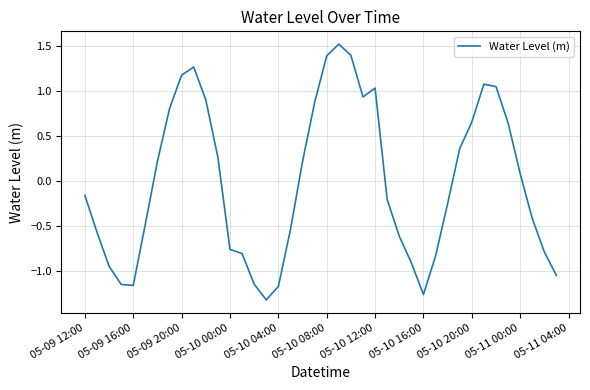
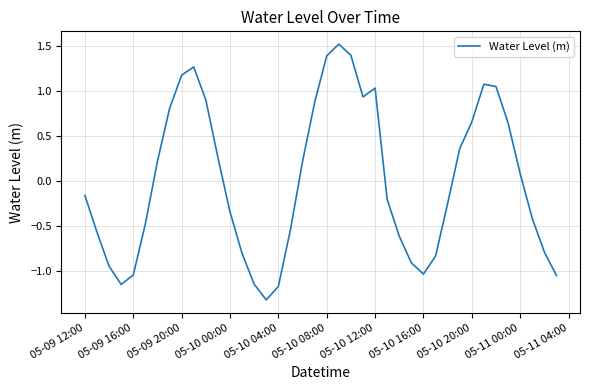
  {
    "05-09 12:00": -0.2,
-   "05-09 16:00": -1.2,
+   "05-09 16:00": -1.0,
    "05-09 20:00": 1.2,
-   "05-10 00:00": -0.8,
+   "05-10 00:00": -0.3,
    "05-10 04:00": -1.2,
    "05-10 08:00": 1.4,
    "05-10 12:00": 1.0,
-   "05-10 16:00": -1.3,
+   "05-10 16:00": -1.0,
    "05-10 20:00": 0.7,
    "05-11 00:00": 0.1
  }
